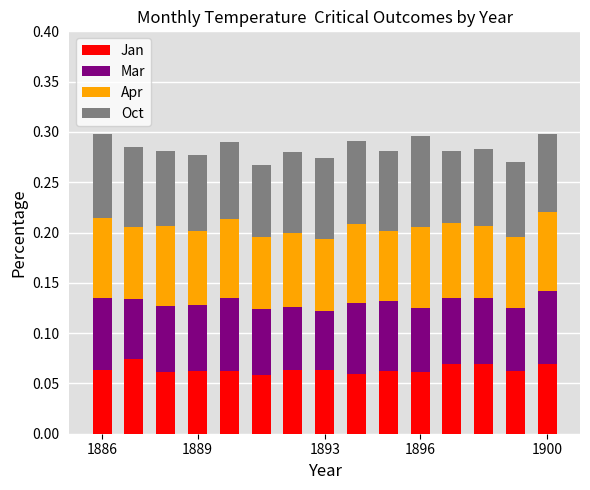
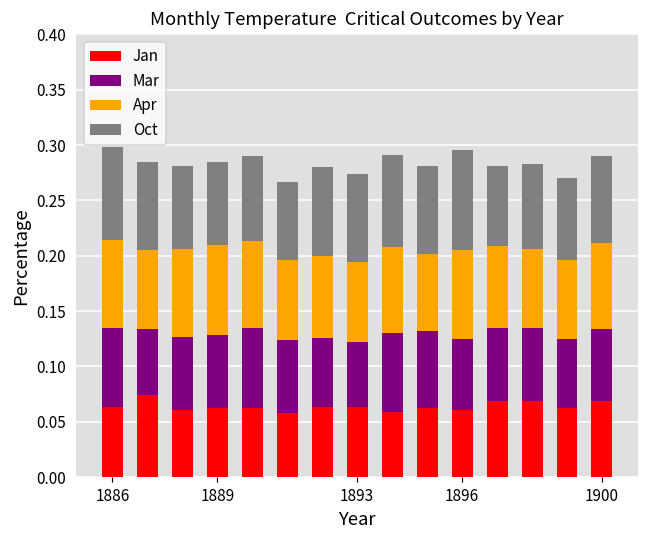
  {
    "Jan": {
      "1886": 0.063,
      "1889": 0.062,
      "1893": 0.063,
      "1896": 0.061,
      "1900": 0.069
    },
    "Mar": {
      "1886": 0.072,
      "1889": 0.066,
      "1893": 0.059,
      "1896": 0.064,
-     "1900": 0.073
+     "1900": 0.065
    },
    "Apr": {
      "1886": 0.079,
-     "1889": 0.074,
+     "1889": 0.082,
      "1893": 0.072,
      "1896": 0.080,
      "1900": 0.078
    },
    "Oct": {
      "1886": 0.084,
      "1889": 0.075,
      "1893": 0.080,
      "1896": 0.091,
      "1900": 0.078
    }
  }
